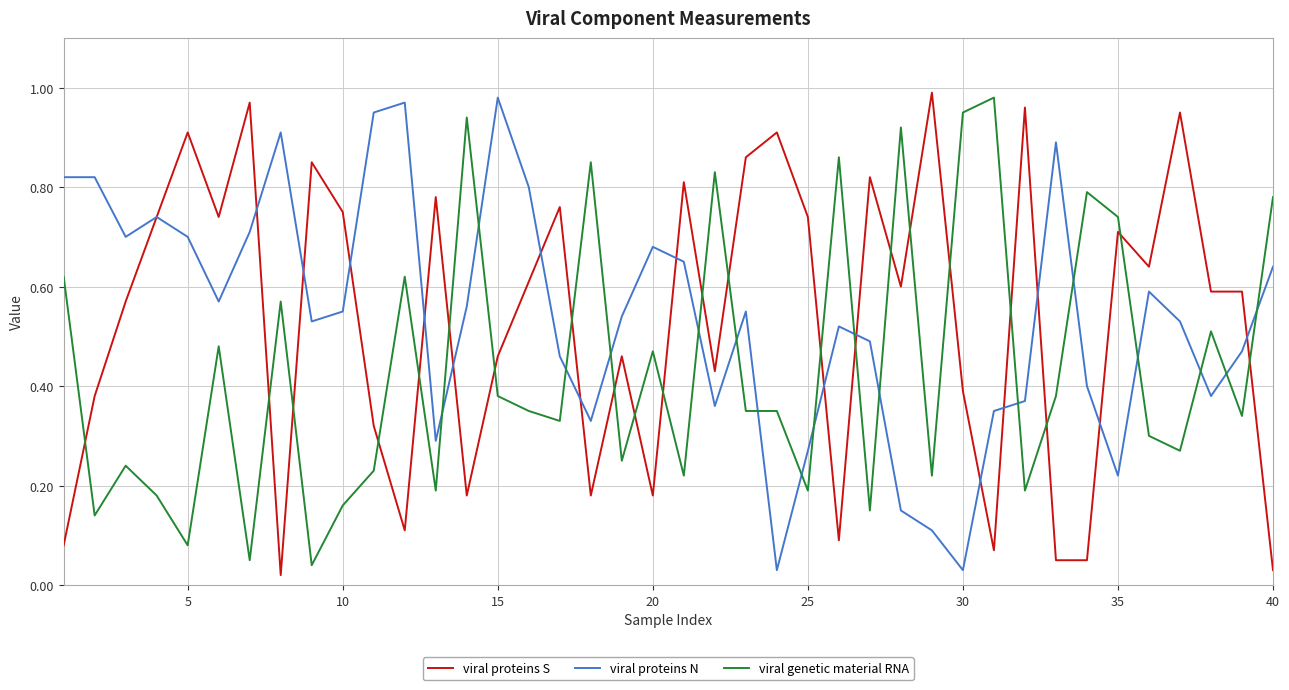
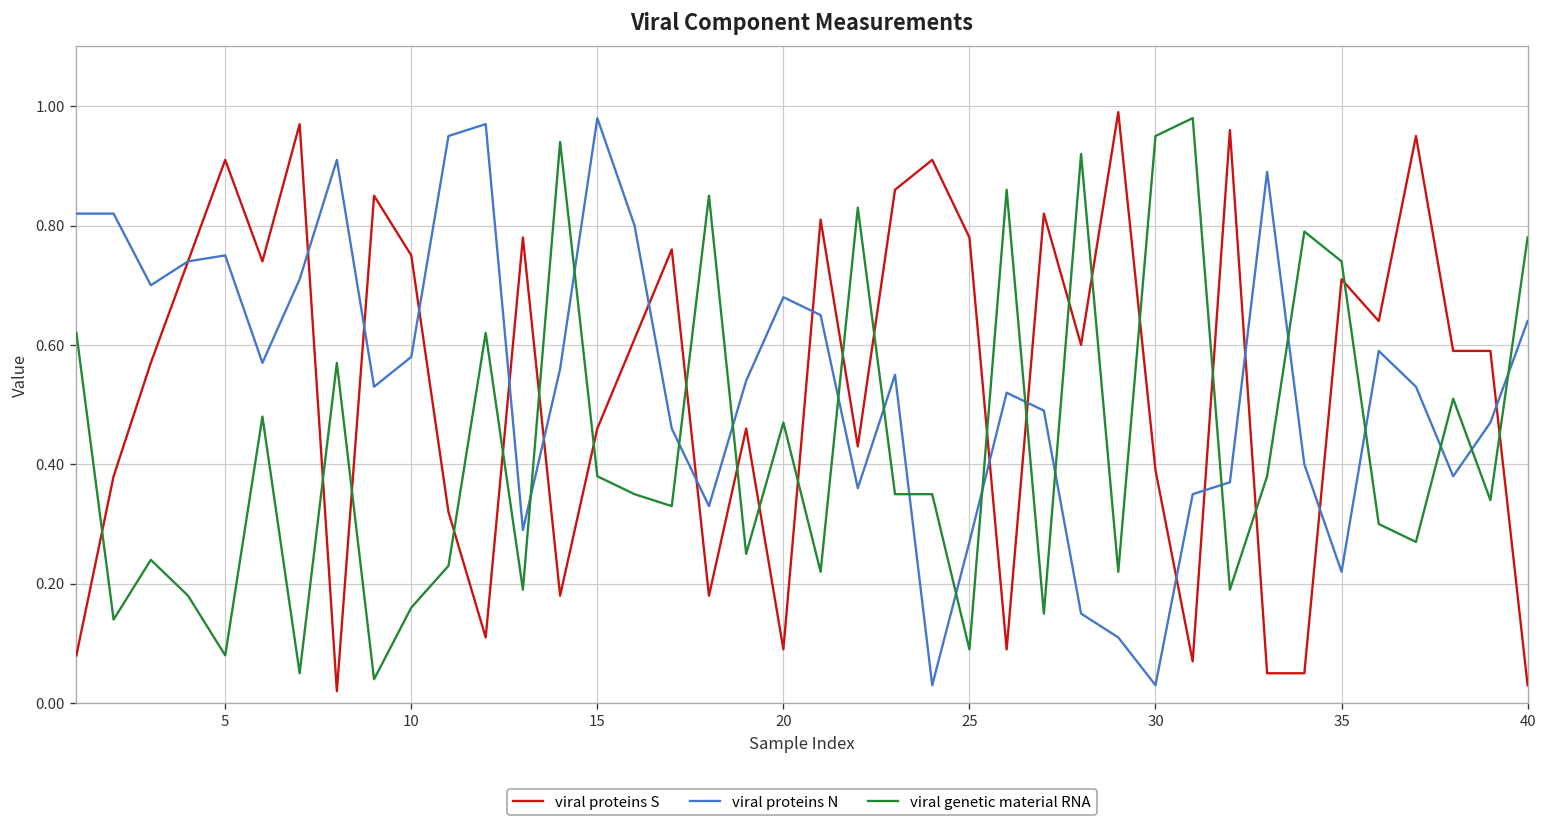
  {
    "viral proteins S": {
      "5": 0.91,
      "10": 0.75,
      "15": 0.46,
-     "20": 0.18,
-     "25": 0.74,
+     "20": 0.09,
+     "25": 0.78,
      "30": 0.39,
      "35": 0.71,
      "40": 0.03
    },
    "viral proteins N": {
-     "5": 0.70,
-     "10": 0.55,
+     "5": 0.75,
+     "10": 0.58,
      "15": 0.98,
      "20": 0.68,
      "25": 0.27,
      "30": 0.03,
      "35": 0.22,
      "40": 0.64
    },
    "viral genetic material RNA": {
      "5": 0.08,
      "10": 0.16,
      "15": 0.38,
      "20": 0.47,
-     "25": 0.19,
+     "25": 0.09,
      "30": 0.95,
      "35": 0.74,
      "40": 0.78
    }
  }
